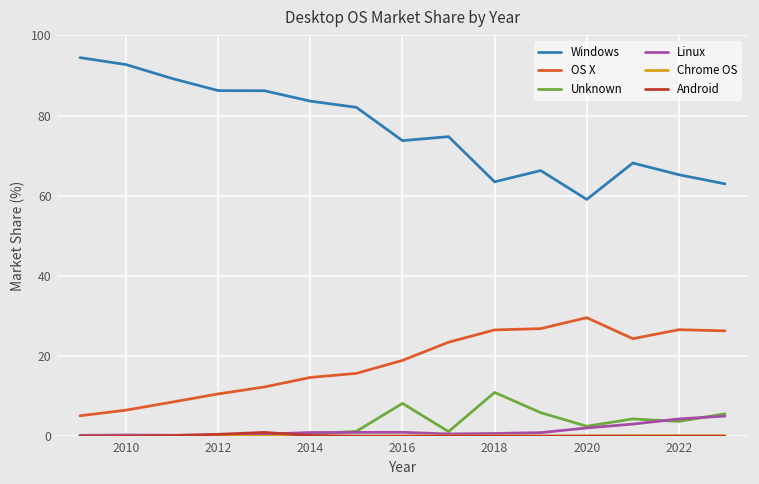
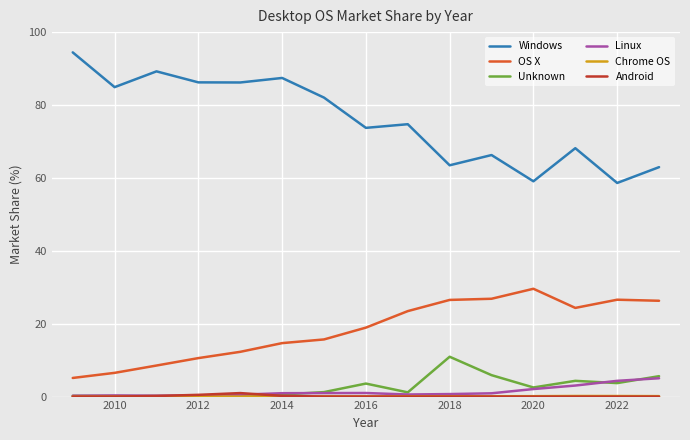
  {
    "Windows": {
-     "2010": 93,
+     "2010": 85,
      "2012": 86,
-     "2014": 84,
+     "2014": 87,
      "2016": 74,
      "2018": 63,
      "2020": 59,
-     "2022": 65
+     "2022": 59
    },
    "Unknown": {
-     "2016": 8,
+     "2016": 4,
      "2018": 11
    },
    "Linux": {
      "2016": 1
    }
  }
